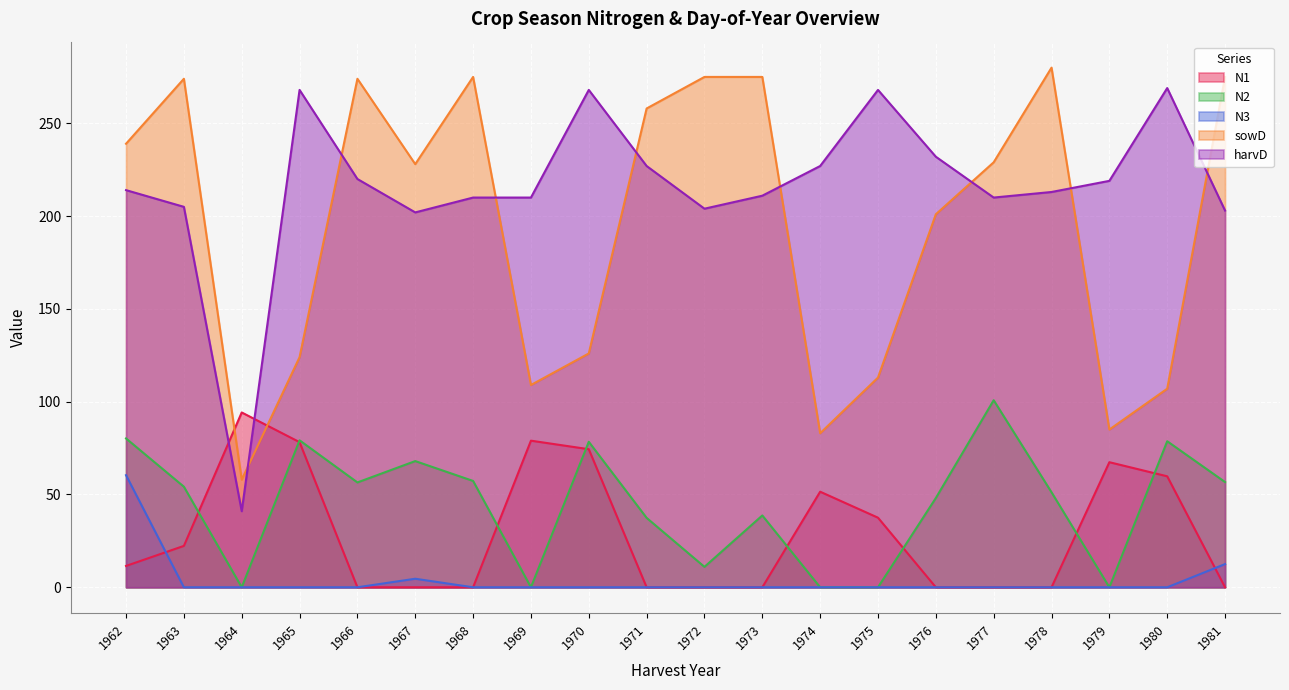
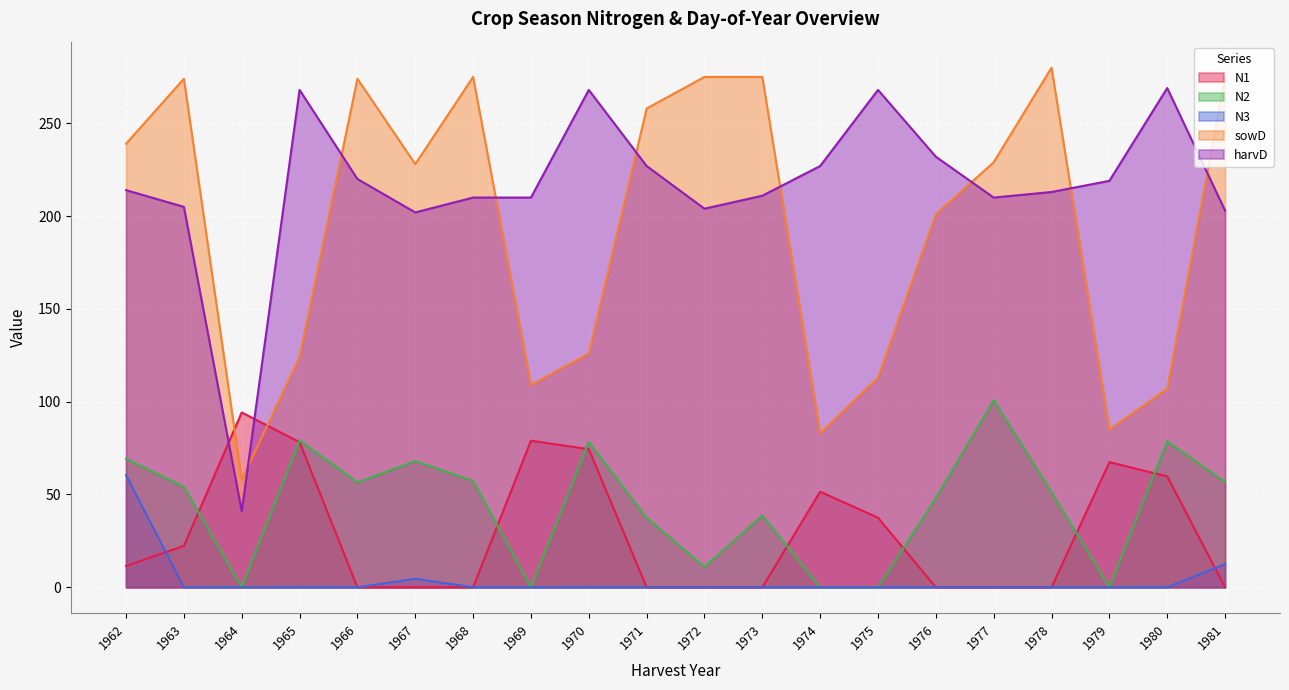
  {
    "N1": {
      "1962": 12,
      "1963": 22,
      "1964": 94,
      "1967": 0,
      "1969": 79,
      "1970": 74,
      "1974": 52,
      "1975": 38,
      "1979": 67,
      "1980": 60,
      "1981": 0
    },
    "N2": {
-     "1962": 80,
+     "1962": 69,
      "1963": 54,
      "1966": 57,
      "1967": 68,
      "1968": 57,
      "1970": 78,
      "1971": 37,
      "1972": 11,
      "1973": 39,
      "1976": 48,
      "1977": 101,
      "1978": 51,
      "1980": 79,
      "1981": 57
    },
    "N3": {
      "1962": 60,
      "1963": 0,
      "1965": 0,
      "1967": 5,
      "1970": 0,
      "1980": 0,
      "1981": 13
    },
    "sowD": {
      "1962": 239,
      "1963": 274,
      "1964": 58,
      "1965": 124,
      "1966": 274,
      "1967": 228,
      "1968": 275,
      "1969": 109,
      "1970": 126,
      "1971": 258,
      "1972": 275,
      "1973": 275,
      "1974": 83,
      "1975": 113,
      "1976": 201,
      "1977": 229,
      "1978": 280,
      "1979": 85,
      "1980": 107
    },
    "harvD": {
      "1962": 214,
      "1963": 205,
      "1964": 41,
      "1965": 268,
      "1966": 220,
      "1967": 202,
      "1968": 210,
      "1969": 210,
      "1970": 268,
      "1971": 227,
      "1972": 204,
      "1973": 211,
      "1974": 227,
      "1975": 268,
      "1976": 232,
      "1977": 210,
      "1978": 213,
      "1979": 219,
      "1980": 269,
      "1981": 203
    }
  }
